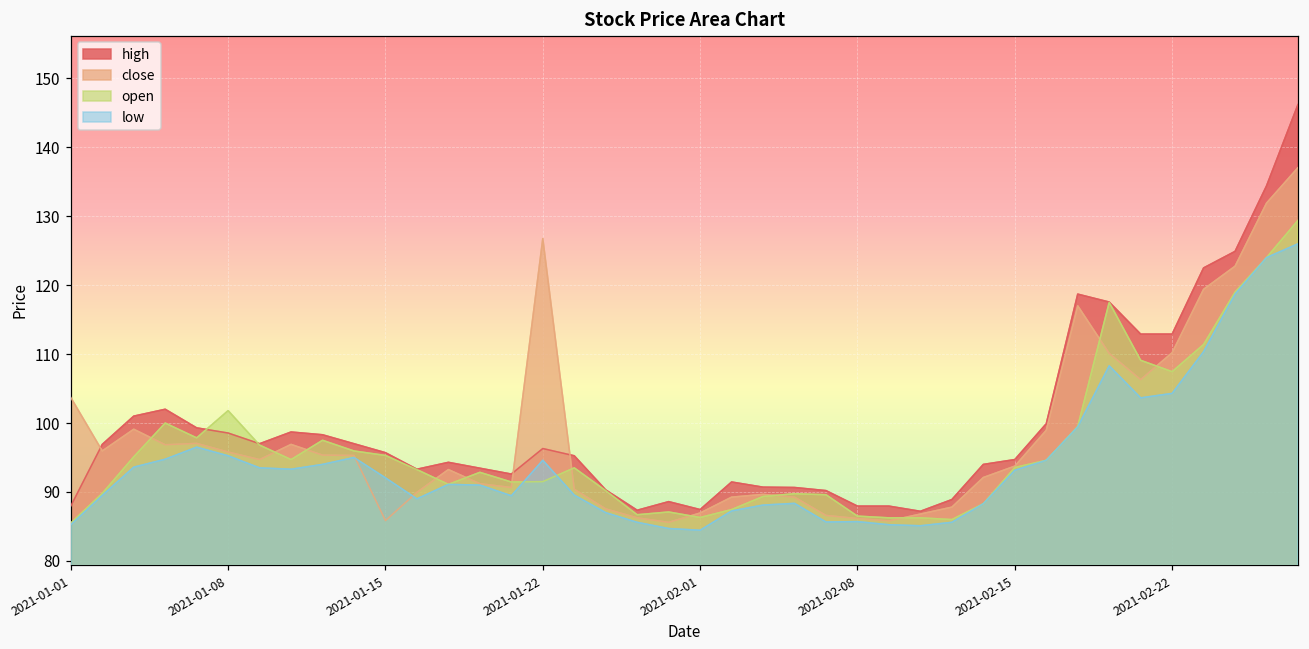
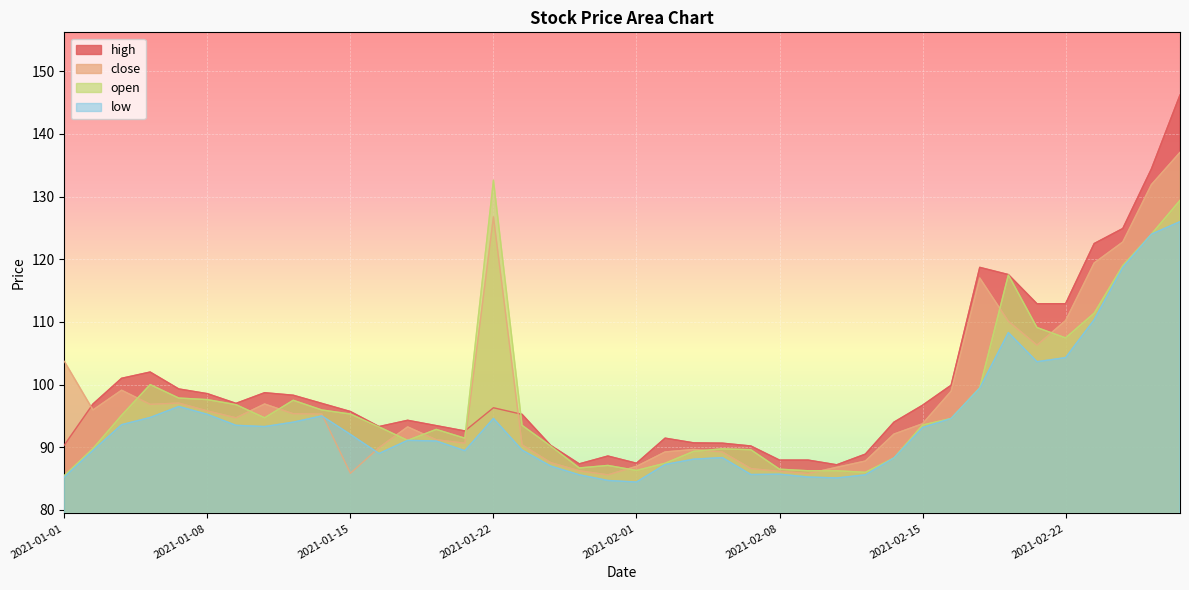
  {
    "high": {
-     "2021-01-01": 88,
+     "2021-01-01": 90,
      "2021-01-08": 99,
      "2021-01-22": 96,
      "2021-02-01": 87,
      "2021-02-08": 88,
-     "2021-02-15": 95,
+     "2021-02-15": 97,
      "2021-02-22": 113
    },
    "close": {
      "2021-01-01": 104,
      "2021-01-08": 96,
      "2021-01-15": 86,
      "2021-01-22": 127,
      "2021-02-01": 87,
      "2021-02-22": 110
    },
    "open": {
-     "2021-01-08": 102,
-     "2021-01-22": 92,
+     "2021-01-08": 98,
+     "2021-01-22": 133,
      "2021-02-01": 86,
      "2021-02-22": 107
    },
    "low": {
      "2021-01-08": 95,
      "2021-01-15": 92,
      "2021-01-22": 95,
      "2021-02-01": 84,
      "2021-02-08": 86,
      "2021-02-22": 104
    }
  }
